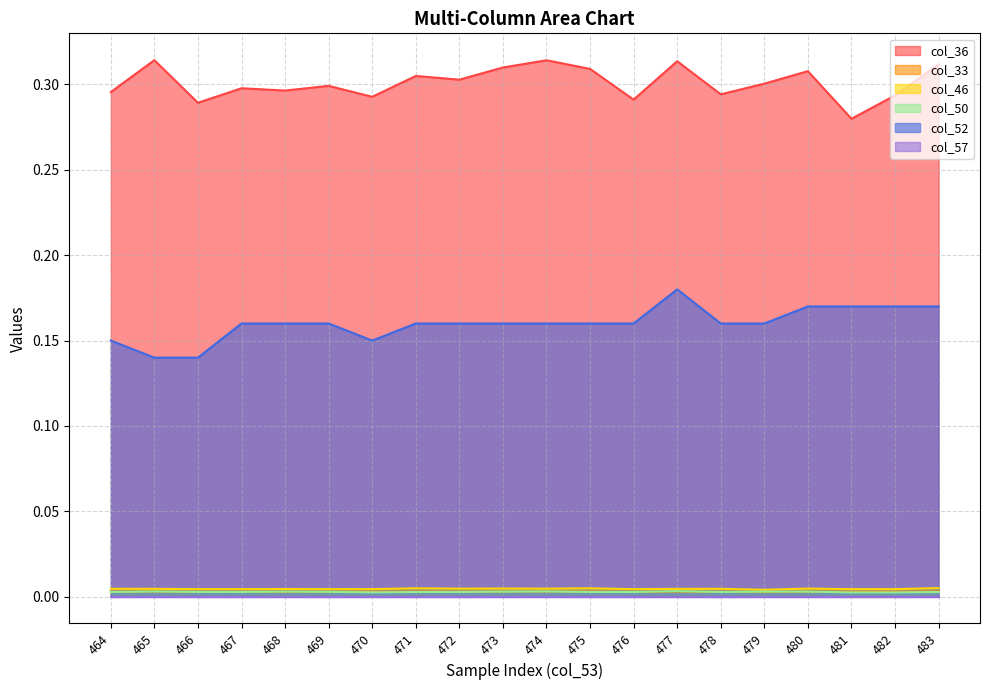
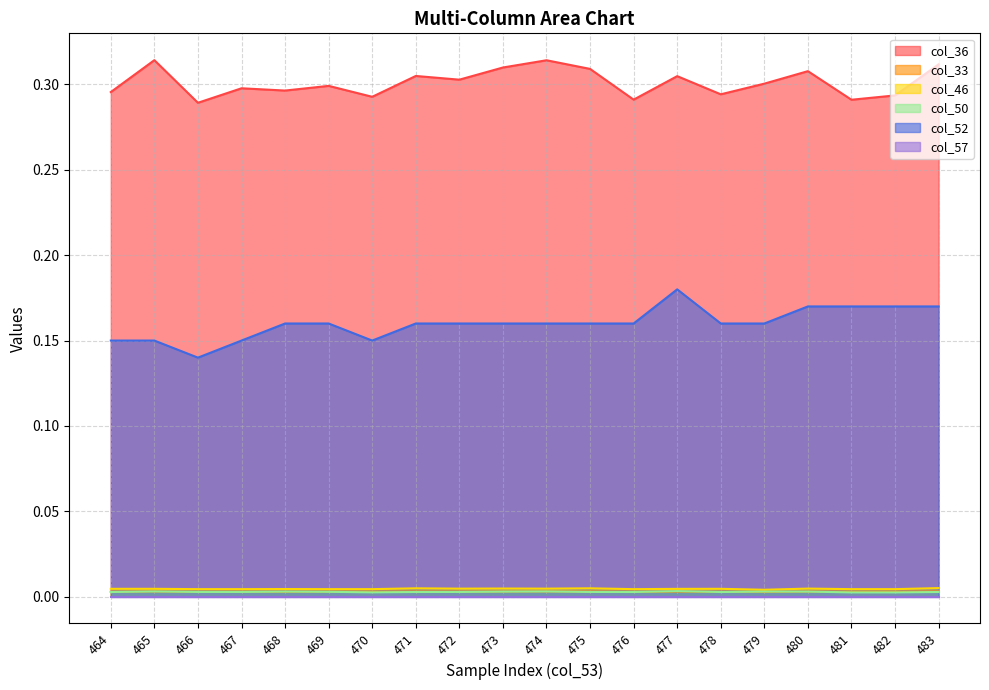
  {
    "col_36": {
      "464": 0.296,
      "465": 0.314,
      "466": 0.289,
      "467": 0.298,
      "468": 0.296,
      "469": 0.299,
      "470": 0.293,
      "471": 0.305,
      "472": 0.303,
      "473": 0.310,
      "474": 0.314,
      "475": 0.309,
      "476": 0.291,
-     "477": 0.314,
+     "477": 0.305,
      "478": 0.294,
      "479": 0.300,
      "480": 0.308,
-     "481": 0.280
+     "481": 0.291
    },
    "col_46": {
      "464": 0.005,
      "465": 0.005,
      "466": 0.004,
      "468": 0.004,
      "471": 0.005,
      "472": 0.005,
      "473": 0.005,
      "474": 0.005,
      "475": 0.005,
      "476": 0.004,
      "478": 0.005,
      "480": 0.005,
      "481": 0.004,
      "483": 0.005
    },
    "col_52": {
      "464": 0.15,
-     "465": 0.14,
+     "465": 0.15,
      "466": 0.14,
-     "467": 0.16,
+     "467": 0.15,
      "468": 0.16,
      "469": 0.16,
      "470": 0.15,
      "471": 0.16,
      "472": 0.16,
      "473": 0.16,
      "474": 0.16,
      "475": 0.16,
      "476": 0.16,
      "477": 0.18,
      "478": 0.16,
      "479": 0.16,
      "480": 0.17,
      "481": 0.17,
      "482": 0.17,
      "483": 0.17
    },
    "col_57": {
      "464": 0.000,
      "465": 0.000,
      "466": 0.000,
      "467": 0.000,
      "468": 0.000,
      "469": 0.000,
      "470": 0.000,
      "471": 0.000,
      "472": 0.000,
      "473": 0.000,
      "474": 0.000,
      "475": 0.000,
      "476": 0.000,
      "477": 0.000,
      "478": 0.000,
      "479": 0.000,
      "480": 0.000,
      "481": 0.000,
      "482": 0.000,
      "483": 0.000
    }
  }
